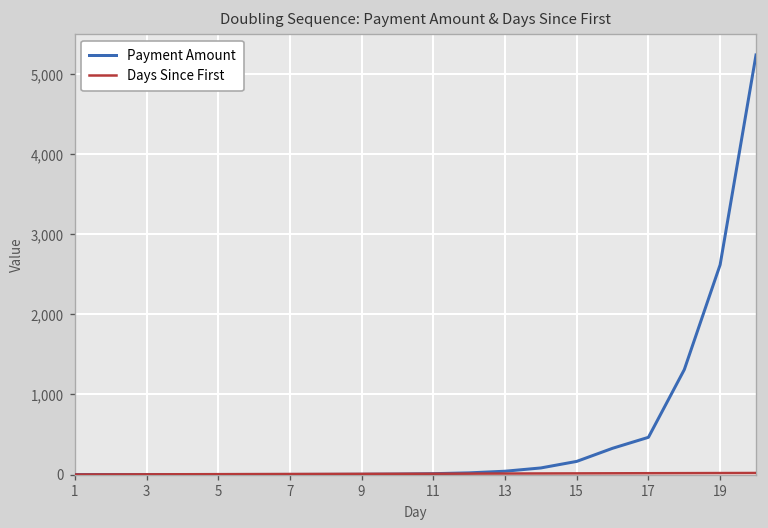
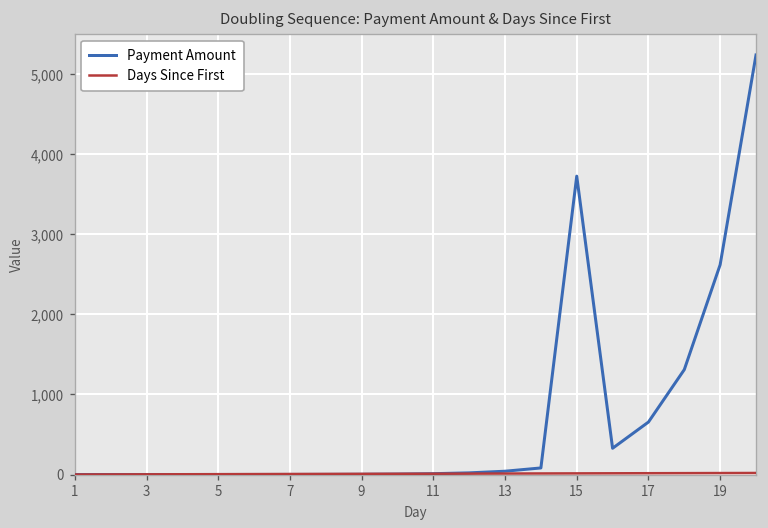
  {
    "Payment Amount": {
-     "15": "200",
-     "17": "500",
+     "15": "3,700",
+     "17": "700",
      "19": "2,600"
    },
    "Days Since First": {
      "15": "0",
      "17": "0",
      "19": "0"
    }
  }
